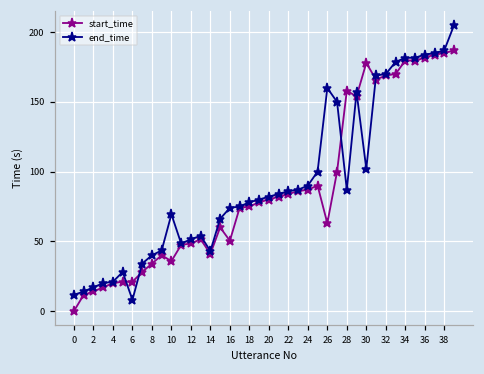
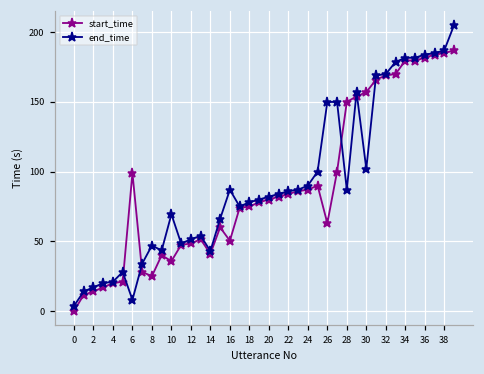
  {
    "start_time": {
      "0": 0,
      "2": 14,
-     "6": 21,
-     "8": 34,
+     "6": 99,
+     "8": 25,
      "10": 36,
      "12": 48,
      "16": 50,
      "18": 75,
      "20": 80,
      "24": 87,
      "26": 63,
-     "28": 158,
-     "30": 178,
+     "28": 150,
+     "30": 157,
      "34": 180,
      "36": 182
    },
    "end_time": {
-     "0": 12,
+     "0": 4,
      "2": 17,
      "6": 8,
-     "8": 40,
+     "8": 47,
      "10": 69,
      "12": 51,
-     "16": 74,
+     "16": 87,
      "18": 78,
      "20": 82,
      "24": 90,
-     "26": 160,
+     "26": 150,
      "28": 87,
      "30": 102,
      "34": 182,
      "36": 184
    }
  }
